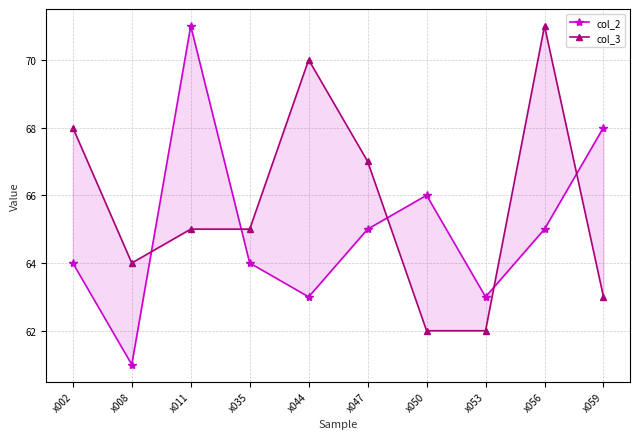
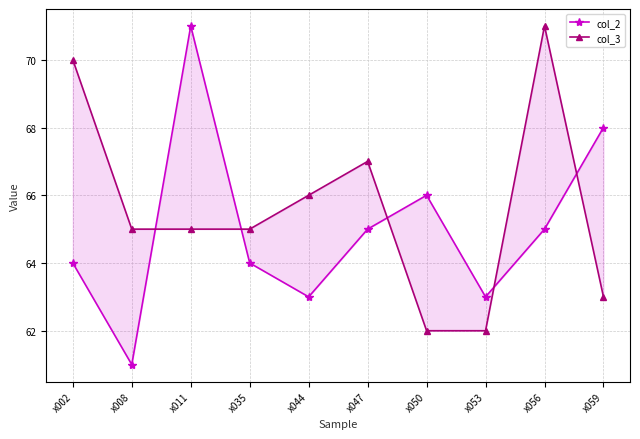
  {
    "col_3": {
-     "x002": 68,
-     "x008": 64,
+     "x002": 70,
+     "x008": 65,
      "x011": 65,
-     "x044": 70,
+     "x044": 66,
      "x050": 62,
      "x053": 62,
      "x059": 63
    }
  }
